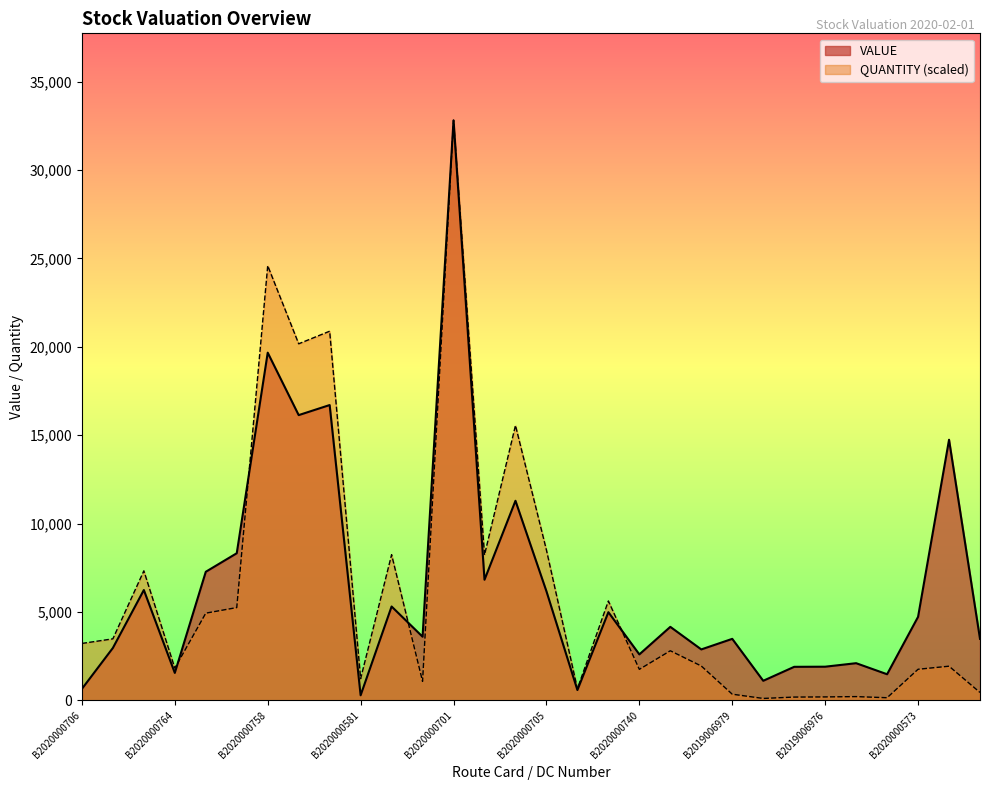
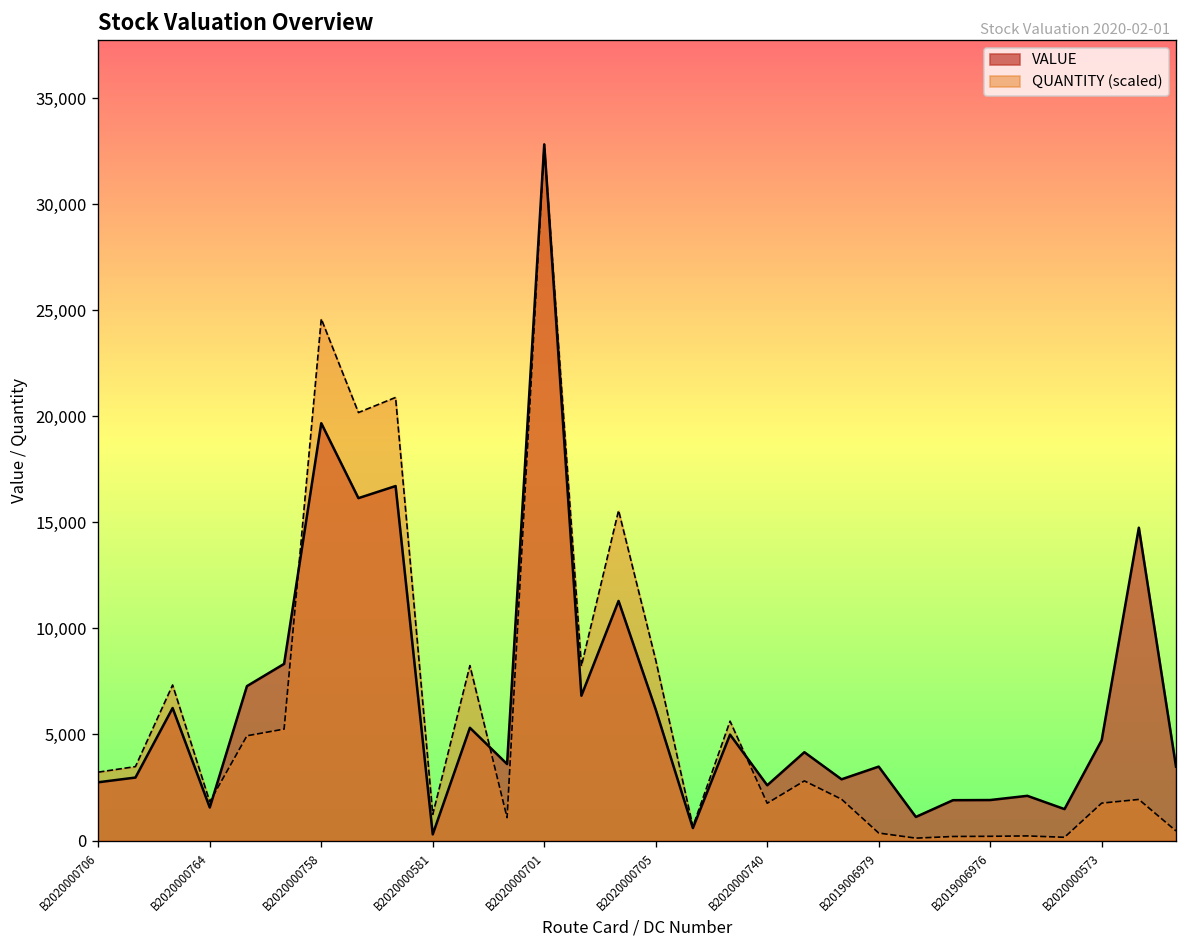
  {
    "VALUE": {
-     "B2020000706": "700",
+     "B2020000706": "2,700",
      "B2020000764": "1,600",
      "B2020000758": "19,700",
      "B2020000581": "300",
      "B2020000705": "6,200",
      "B2020000740": "2,600",
      "B2019006979": "3,500",
      "B2019006976": "1,900",
      "B2020000573": "4,700"
    },
    "QUANTITY (scaled)": {
      "B2020000706": "3,200",
      "B2020000764": "1,800",
      "B2020000758": "24,600",
      "B2020000581": "1,200",
      "B2020000705": "8,500",
      "B2020000740": "1,800",
      "B2019006979": "400",
      "B2019006976": "200",
      "B2020000573": "1,800"
    }
  }
